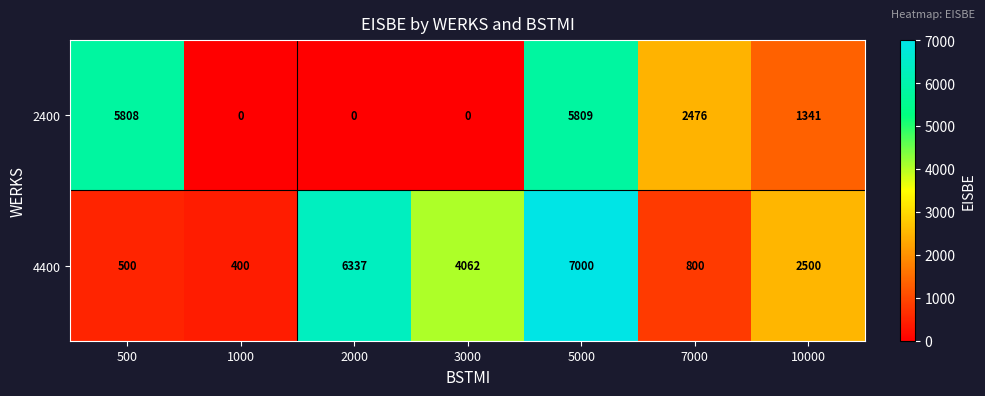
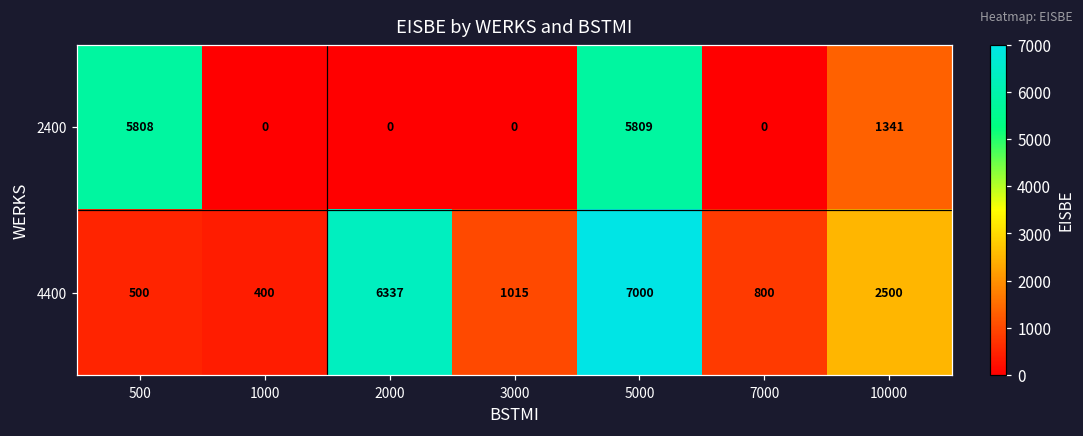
  {
    "2400": {
      "500": 5808,
      "1000": 0,
      "2000": 0,
      "3000": 0,
      "5000": 5809,
-     "7000": 2476,
+     "7000": 0,
      "10000": 1341
    },
    "4400": {
      "500": 500,
      "1000": 400,
      "2000": 6337,
-     "3000": 4062,
+     "3000": 1015,
      "5000": 7000,
      "7000": 800,
      "10000": 2500
    }
  }
